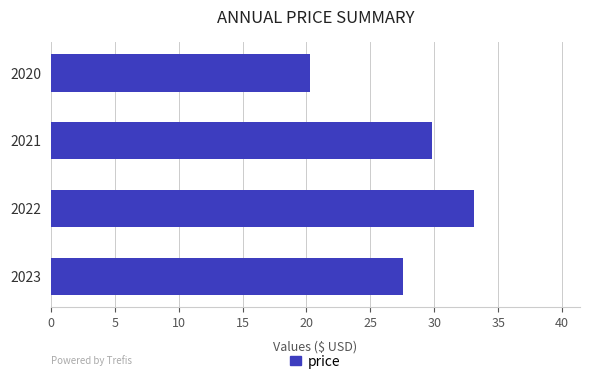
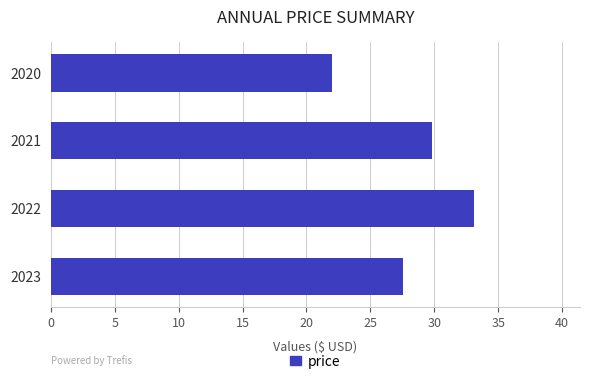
  {
-   "2020": 20.3,
+   "2020": 22.0,
    "2021": 29.8,
    "2022": 33.1,
    "2023": 27.5
  }
